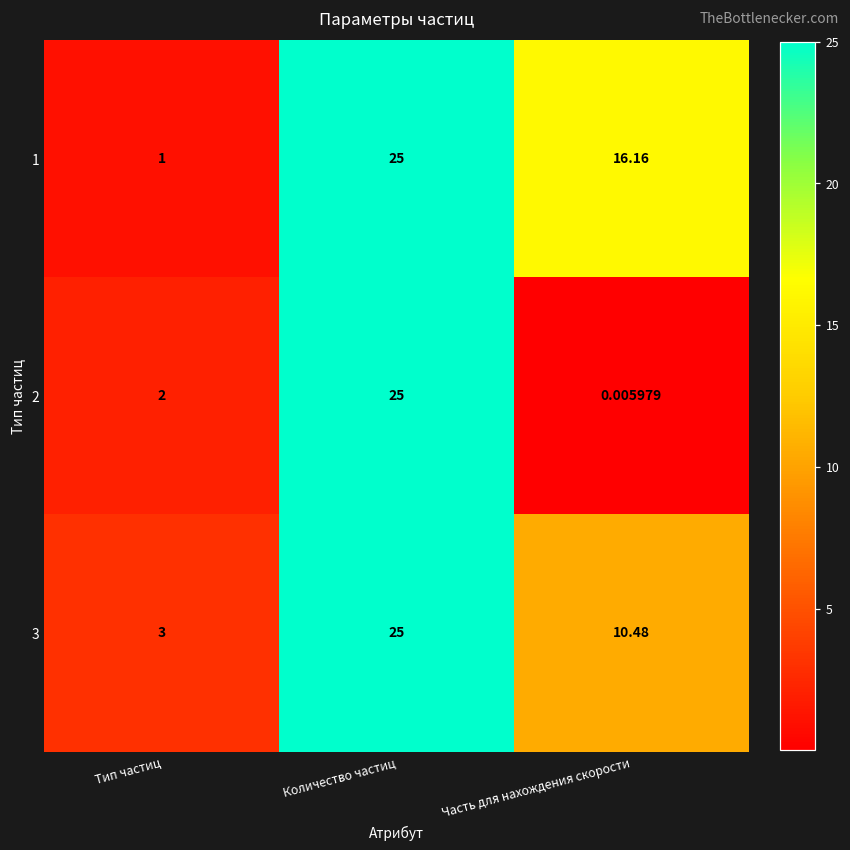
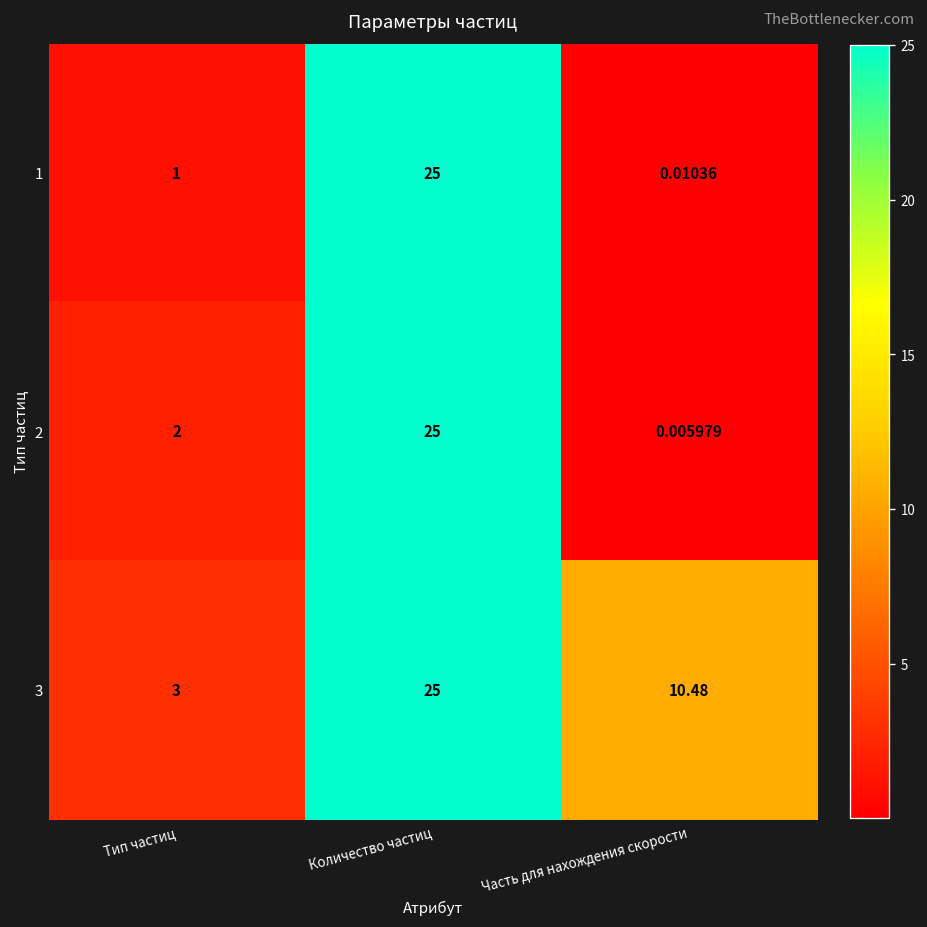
  {
    "1": {
      "Тип частиц": 1,
      "Количество частиц": 25,
-     "Часть для нахождения скорости": 16.16
+     "Часть для нахождения скорости": 0.01036
    },
    "2": {
      "Тип частиц": 2,
      "Количество частиц": 25,
      "Часть для нахождения скорости": 0.005979
    },
    "3": {
      "Тип частиц": 3,
      "Количество частиц": 25,
      "Часть для нахождения скорости": 10.48
    }
  }
